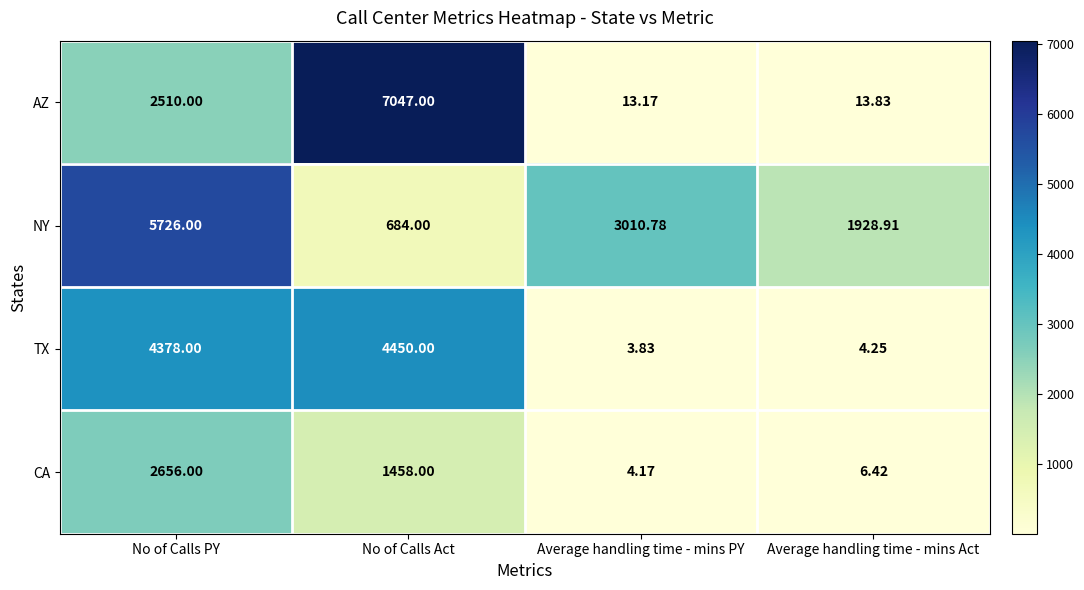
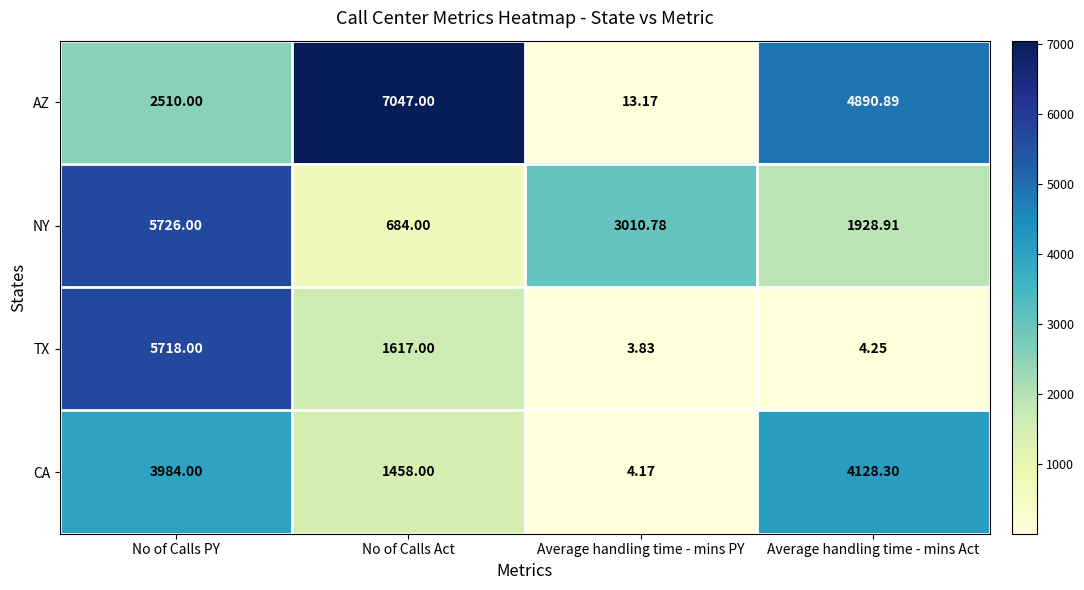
  {
    "AZ": {
      "No of Calls PY": 2510.00,
      "No of Calls Act": 7047.00,
      "Average handling time - mins PY": 13.17,
-     "Average handling time - mins Act": 13.83
+     "Average handling time - mins Act": 4890.89
    },
    "NY": {
      "No of Calls PY": 5726.00,
      "No of Calls Act": 684.00,
      "Average handling time - mins PY": 3010.78,
      "Average handling time - mins Act": 1928.91
    },
    "TX": {
-     "No of Calls PY": 4378.00,
-     "No of Calls Act": 4450.00,
+     "No of Calls PY": 5718.00,
+     "No of Calls Act": 1617.00,
      "Average handling time - mins PY": 3.83,
      "Average handling time - mins Act": 4.25
    },
    "CA": {
-     "No of Calls PY": 2656.00,
+     "No of Calls PY": 3984.00,
      "No of Calls Act": 1458.00,
      "Average handling time - mins PY": 4.17,
-     "Average handling time - mins Act": 6.42
+     "Average handling time - mins Act": 4128.30
    }
  }
